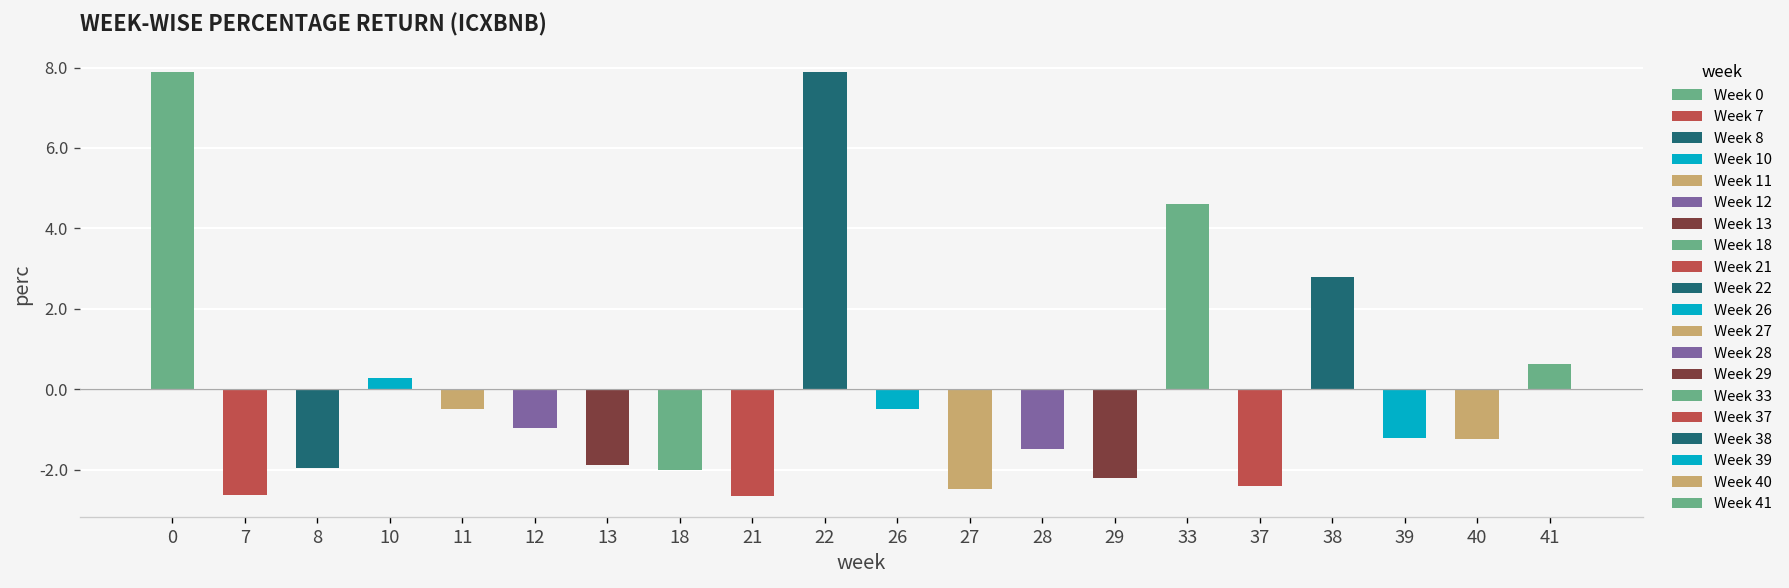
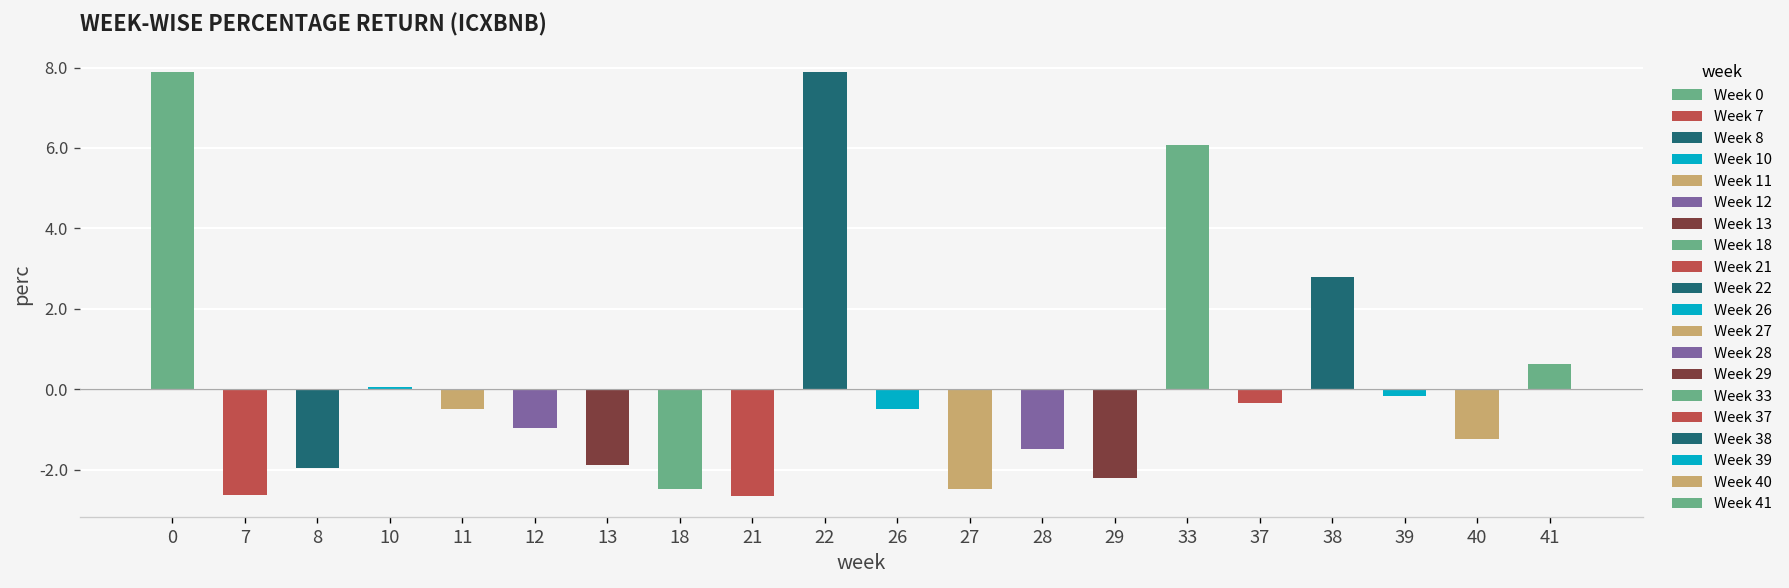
  {
    "0": 7.9,
    "7": -2.6,
    "8": -2.0,
-   "10": 0.3,
+   "10": 0.0,
    "11": -0.5,
    "12": -1.0,
    "13": -1.9,
-   "18": -2.0,
+   "18": -2.5,
    "21": -2.7,
    "22": 7.9,
    "26": -0.5,
    "27": -2.5,
    "28": -1.5,
    "29": -2.2,
-   "33": 4.6,
-   "37": -2.4,
+   "33": 6.1,
+   "37": -0.3,
    "38": 2.8,
-   "39": -1.2,
+   "39": -0.2,
    "40": -1.2,
    "41": 0.6
  }
